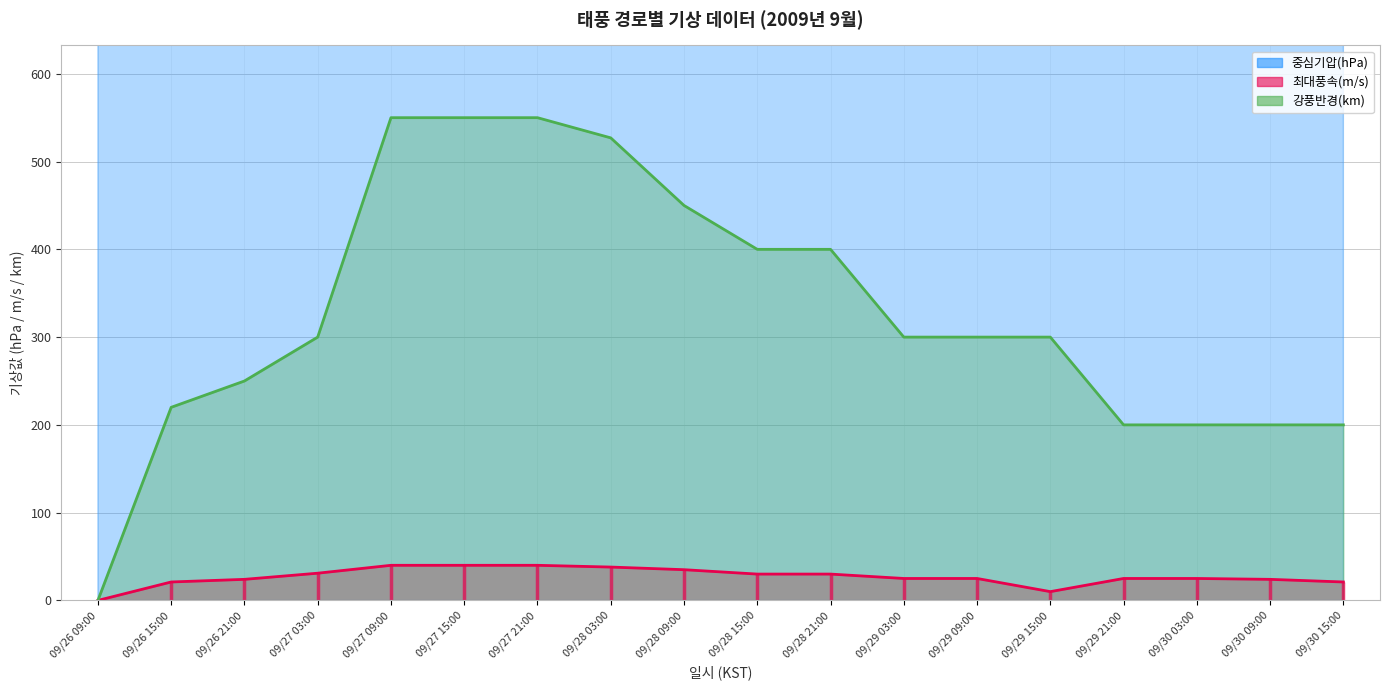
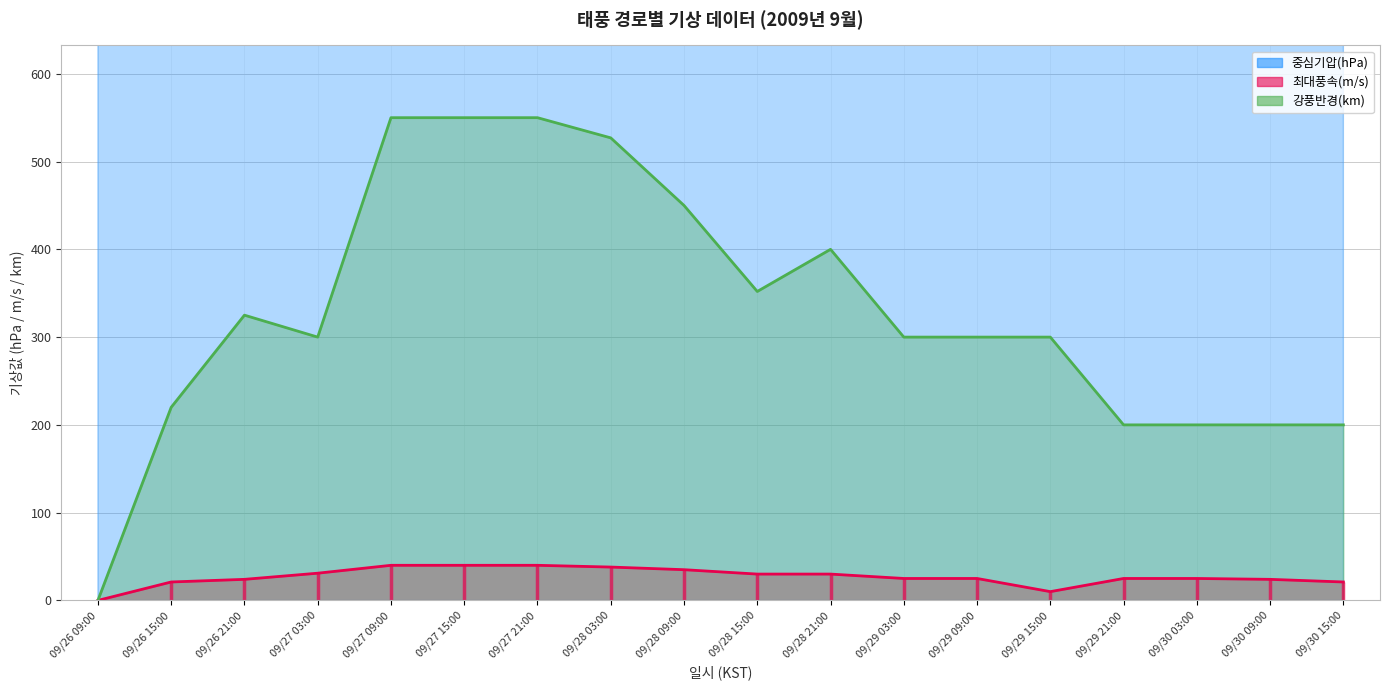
  {
    "최대풍속(m/s)": {
      "09/26 15:00": 20,
      "09/26 21:00": 20,
      "09/27 03:00": 30,
      "09/27 09:00": 40,
      "09/27 15:00": 40,
      "09/27 21:00": 40,
      "09/28 03:00": 40,
      "09/28 09:00": 40,
      "09/28 15:00": 30,
      "09/28 21:00": 30,
      "09/29 03:00": 30,
      "09/29 09:00": 30,
      "09/29 15:00": 10,
      "09/29 21:00": 30,
      "09/30 03:00": 30,
      "09/30 09:00": 20,
      "09/30 15:00": 20
    },
    "강풍반경(km)": {
      "09/26 15:00": 220,
-     "09/26 21:00": 250,
+     "09/26 21:00": 330,
      "09/27 03:00": 300,
      "09/27 09:00": 550,
      "09/27 15:00": 550,
      "09/27 21:00": 550,
      "09/28 03:00": 530,
      "09/28 09:00": 450,
-     "09/28 15:00": 400,
+     "09/28 15:00": 350,
      "09/28 21:00": 400,
      "09/29 03:00": 300,
      "09/29 09:00": 300,
      "09/29 15:00": 300,
      "09/29 21:00": 200,
      "09/30 03:00": 200,
      "09/30 09:00": 200,
      "09/30 15:00": 200
    }
  }
